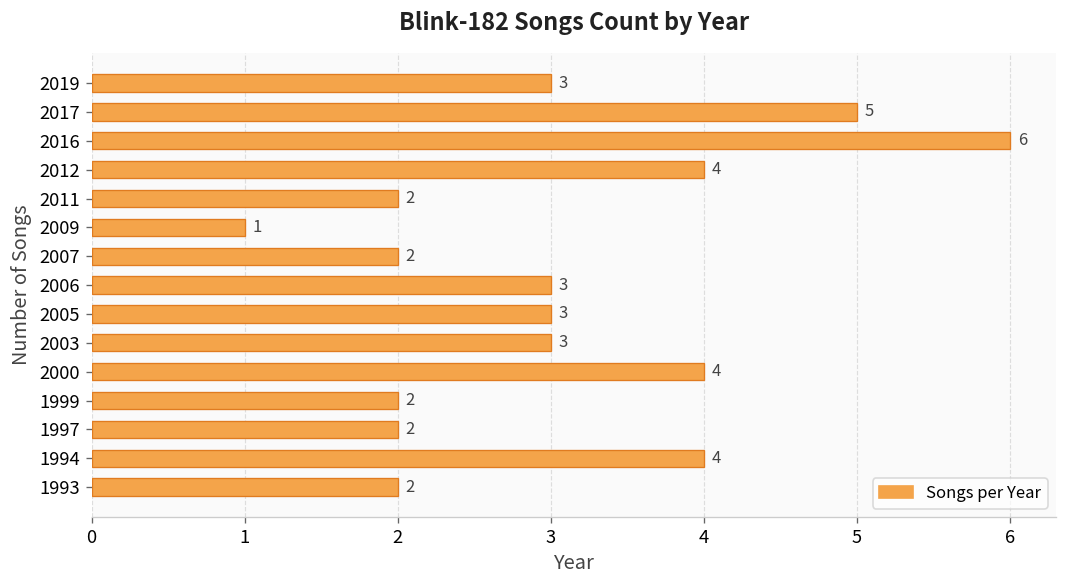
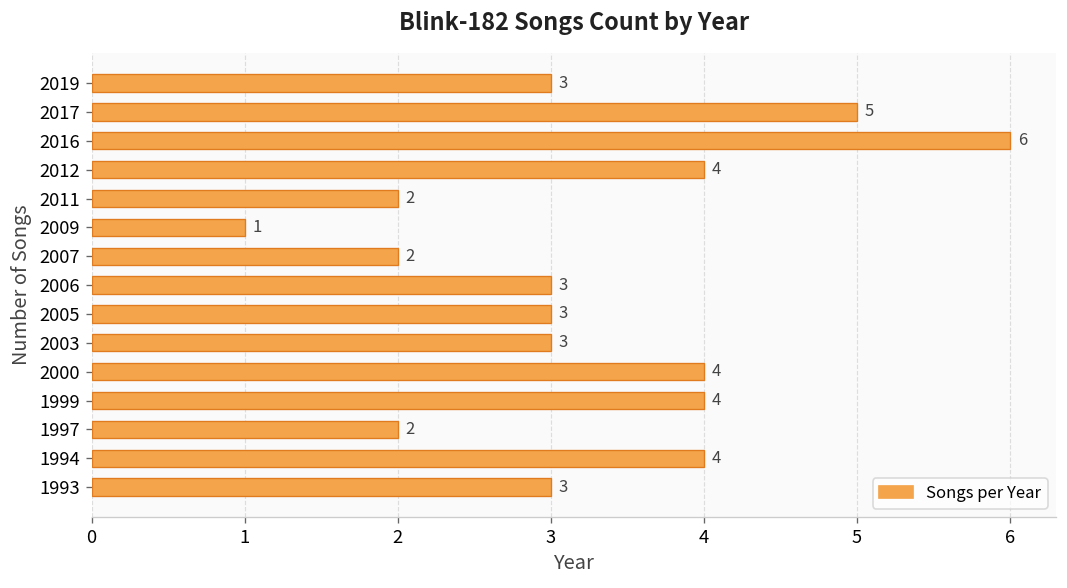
  {
    "2019": 3,
    "2017": 5,
    "2016": 6,
    "2012": 4,
    "2011": 2,
    "2009": 1,
    "2007": 2,
    "2006": 3,
    "2005": 3,
    "2003": 3,
    "2000": 4,
-   "1999": 2,
+   "1999": 4,
    "1997": 2,
    "1994": 4,
-   "1993": 2
+   "1993": 3
  }
